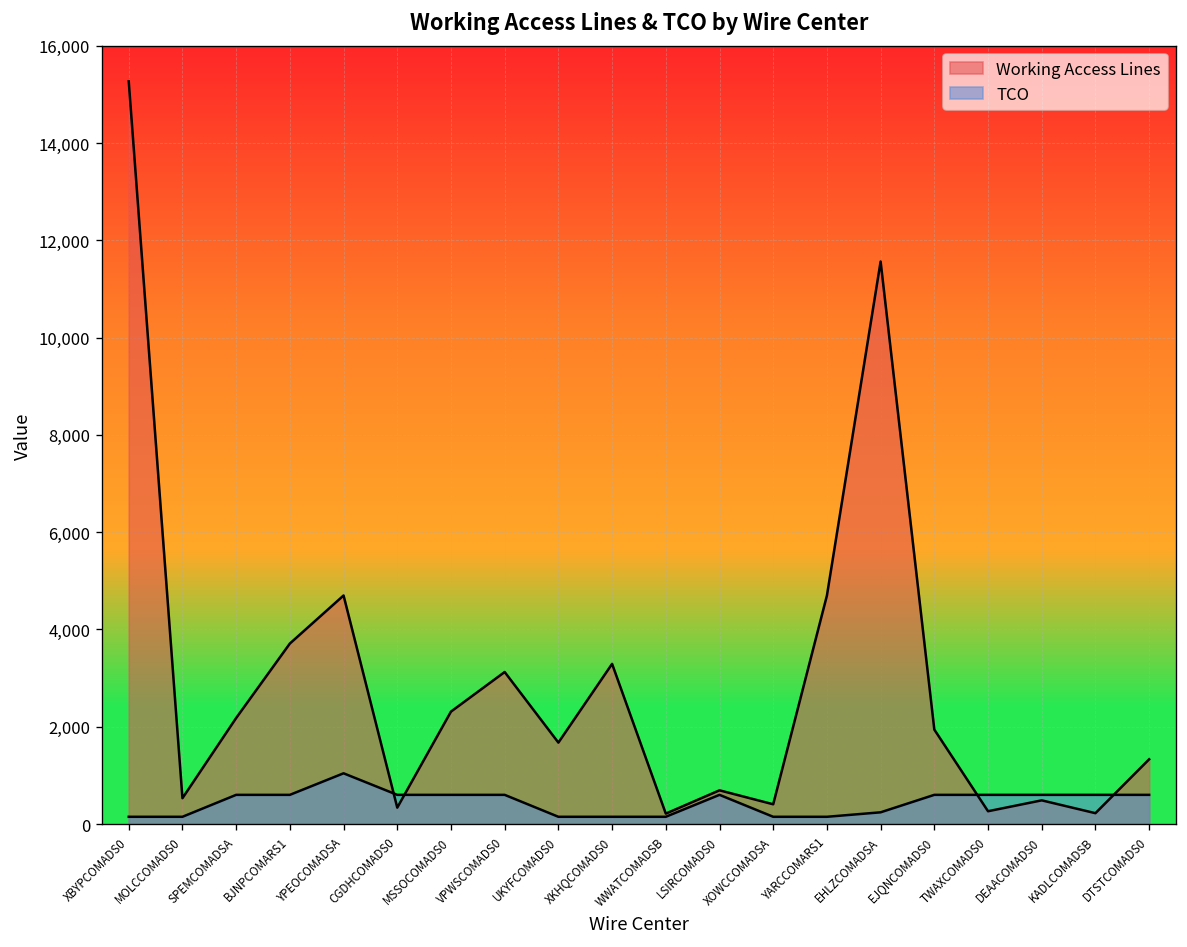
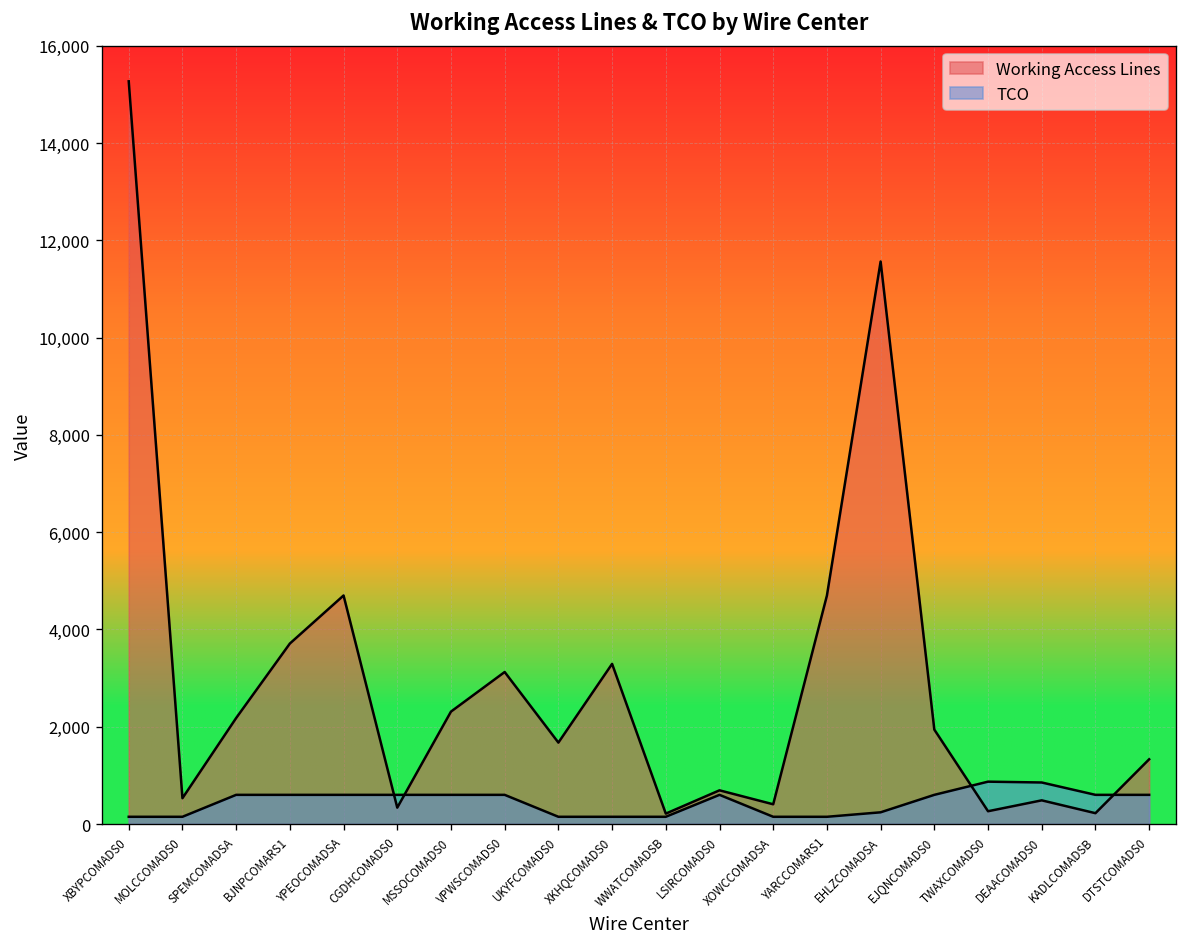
  {
    "Working Access Lines": {
      "XBYPCOMADS0": "15,300",
      "MOLCCOMADS0": "500",
      "SPEMCOMADSA": "2,200",
      "BJNPCOMARS1": "3,700",
      "YPEOCOMADSA": "4,700",
      "CGDHCOMADS0": "300",
      "MSSOCOMADS0": "2,300",
      "VPWSCOMADS0": "3,100",
      "UKYFCOMADS0": "1,700",
      "XKHQCOMADS0": "3,300",
      "WWATCOMADSB": "200",
      "LSIRCOMADS0": "700",
      "XOWCCOMADSA": "400",
      "YARCCOMARS1": "4,700",
      "EHLZCOMADSA": "11,600",
      "EJQNCOMADS0": "1,900",
      "TWAXCOMADS0": "300",
      "DEAACOMADS0": "500",
      "KADLCOMADSB": "200",
      "DTSTCOMADS0": "1,300"
    },
    "TCO": {
      "XBYPCOMADS0": "100",
      "MOLCCOMADS0": "100",
      "SPEMCOMADSA": "600",
      "BJNPCOMARS1": "600",
-     "YPEOCOMADSA": "1,000",
+     "YPEOCOMADSA": "600",
      "CGDHCOMADS0": "600",
      "MSSOCOMADS0": "600",
      "VPWSCOMADS0": "600",
      "UKYFCOMADS0": "100",
      "XKHQCOMADS0": "100",
      "WWATCOMADSB": "100",
      "LSIRCOMADS0": "600",
      "XOWCCOMADSA": "100",
      "YARCCOMARS1": "100",
      "EHLZCOMADSA": "200",
      "EJQNCOMADS0": "600",
-     "TWAXCOMADS0": "600",
-     "DEAACOMADS0": "600",
+     "TWAXCOMADS0": "900",
+     "DEAACOMADS0": "900",
      "KADLCOMADSB": "600",
      "DTSTCOMADS0": "600"
    }
  }
